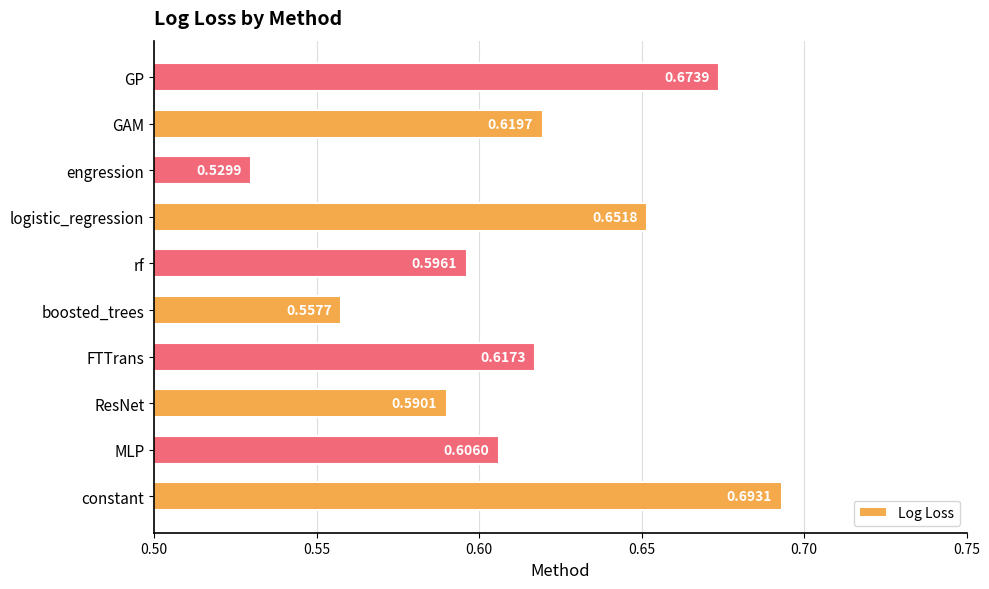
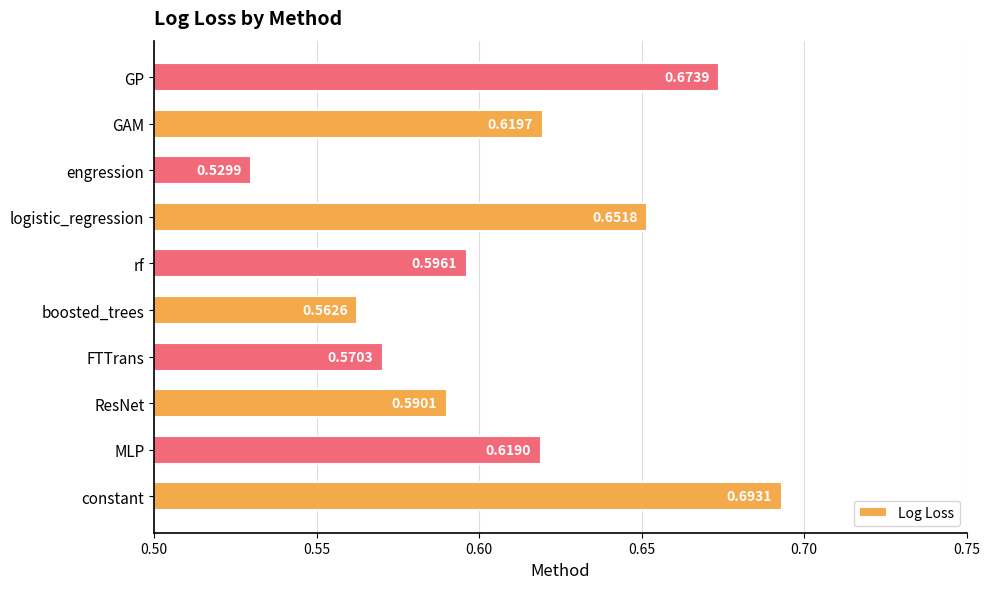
  {
    "GP": 0.6739,
    "GAM": 0.6197,
    "engression": 0.5299,
    "logistic_regression": 0.6518,
    "rf": 0.5961,
-   "boosted_trees": 0.5577,
-   "FTTrans": 0.6173,
+   "boosted_trees": 0.5626,
+   "FTTrans": 0.5703,
    "ResNet": 0.5901,
-   "MLP": 0.6060,
+   "MLP": 0.6190,
    "constant": 0.6931
  }
